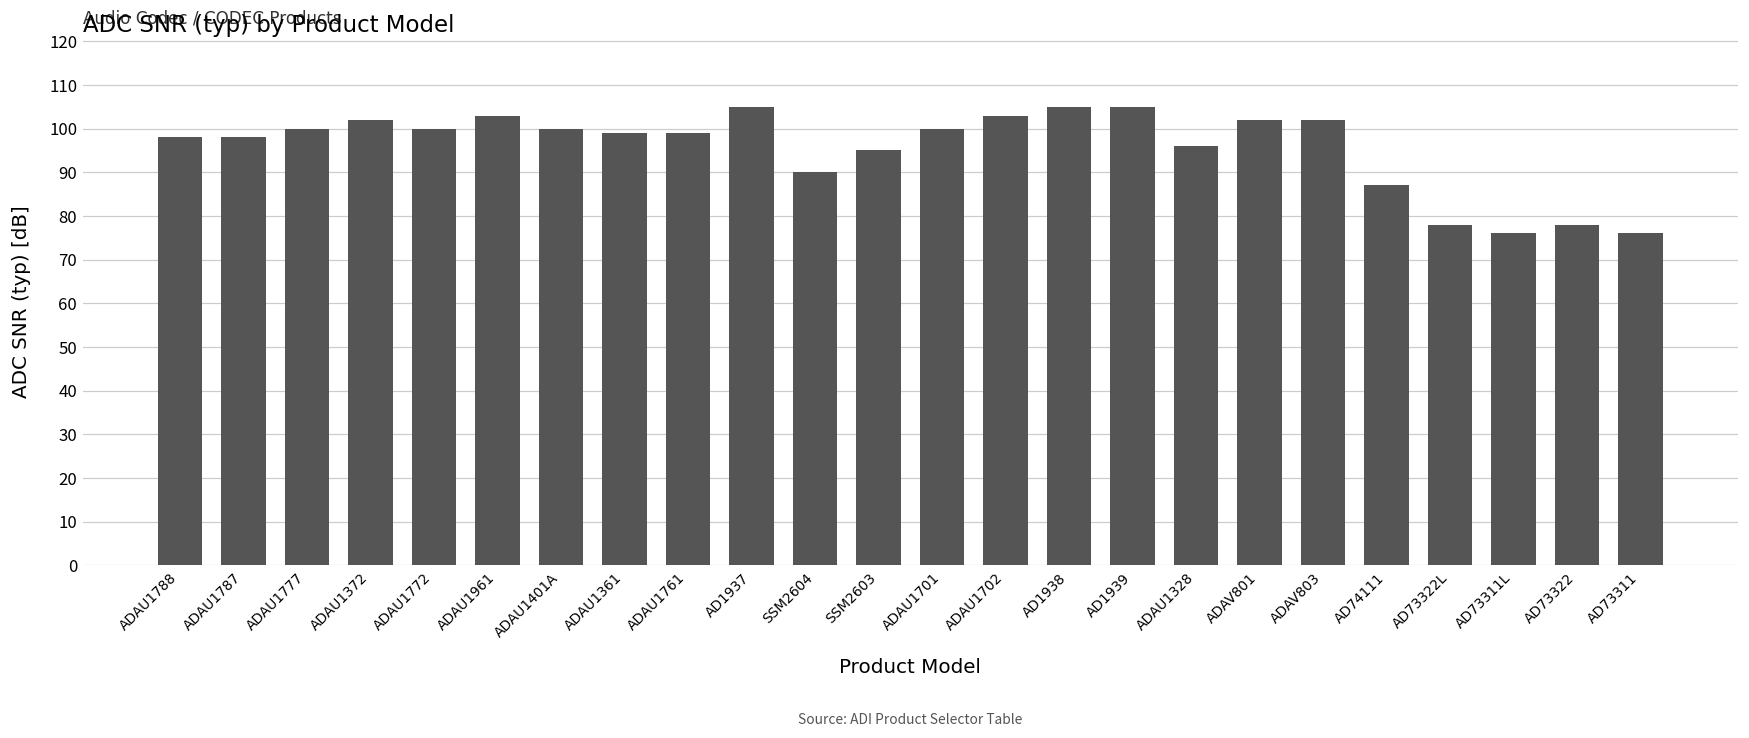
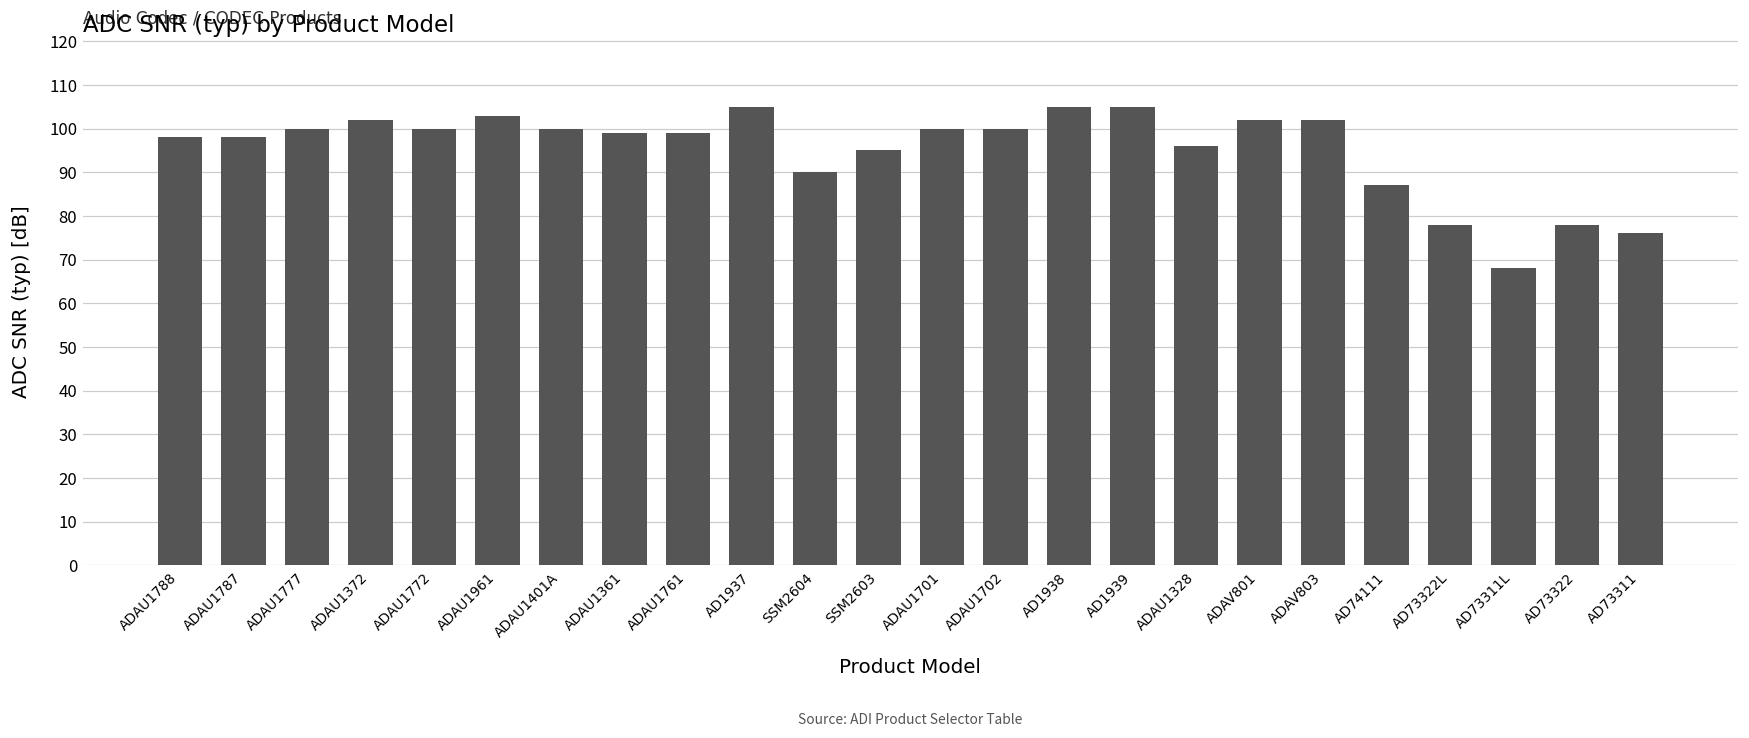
  {
    "ADAU1788": 98,
    "ADAU1787": 98,
    "ADAU1777": 100,
    "ADAU1372": 102,
    "ADAU1772": 100,
    "ADAU1961": 103,
    "ADAU1401A": 100,
    "ADAU1361": 99,
    "ADAU1761": 99,
    "AD1937": 105,
    "SSM2604": 90,
    "SSM2603": 95,
    "ADAU1701": 100,
-   "ADAU1702": 103,
+   "ADAU1702": 100,
    "AD1938": 105,
    "AD1939": 105,
    "ADAU1328": 96,
    "ADAV801": 102,
    "ADAV803": 102,
    "AD74111": 87,
    "AD73322L": 78,
-   "AD73311L": 76,
+   "AD73311L": 68,
    "AD73322": 78,
    "AD73311": 76
  }
